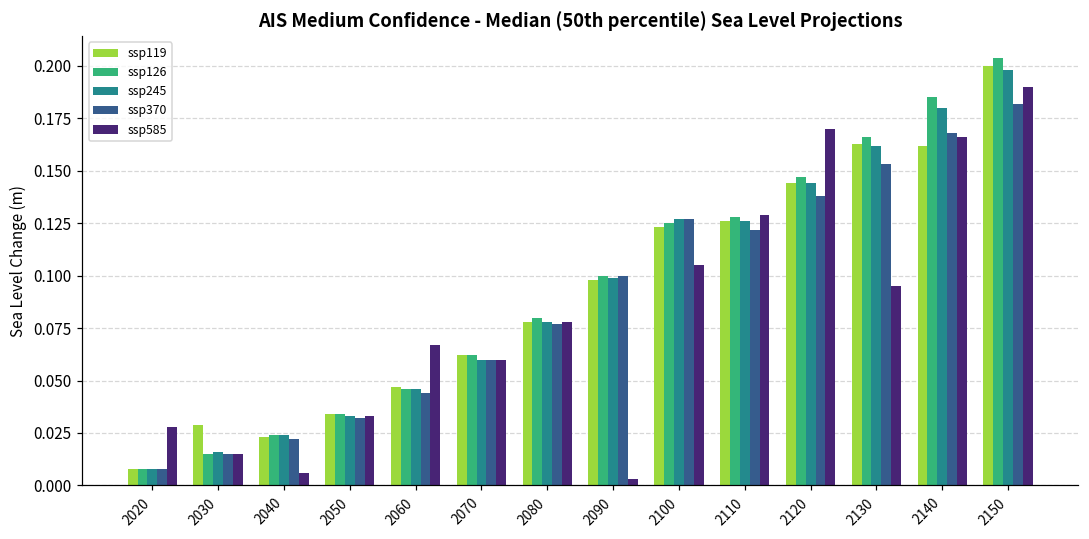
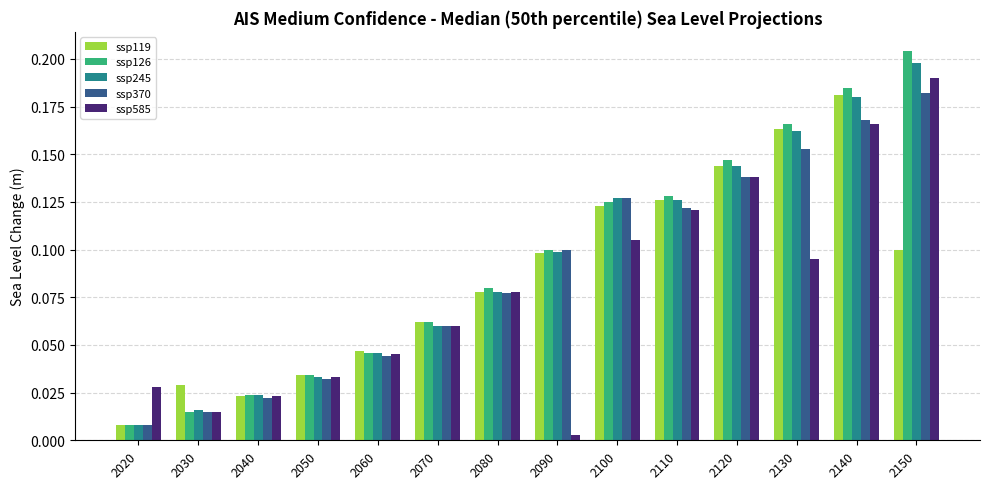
  {
    "ssp119": {
      "2020": 0.008,
      "2030": 0.029,
      "2040": 0.023,
      "2050": 0.034,
      "2060": 0.047,
      "2070": 0.062,
      "2080": 0.078,
      "2090": 0.098,
      "2100": 0.123,
      "2110": 0.126,
      "2120": 0.144,
      "2130": 0.163,
-     "2140": 0.162,
-     "2150": 0.2
+     "2140": 0.181,
+     "2150": 0.1
    },
    "ssp585": {
      "2020": 0.028,
      "2030": 0.015,
-     "2040": 0.006,
+     "2040": 0.023,
      "2050": 0.033,
-     "2060": 0.067,
+     "2060": 0.045,
      "2070": 0.060,
      "2080": 0.078,
      "2090": 0.003,
      "2100": 0.105,
-     "2110": 0.129,
-     "2120": 0.170,
+     "2110": 0.121,
+     "2120": 0.138,
      "2130": 0.095,
      "2140": 0.166,
      "2150": 0.190
    }
  }
